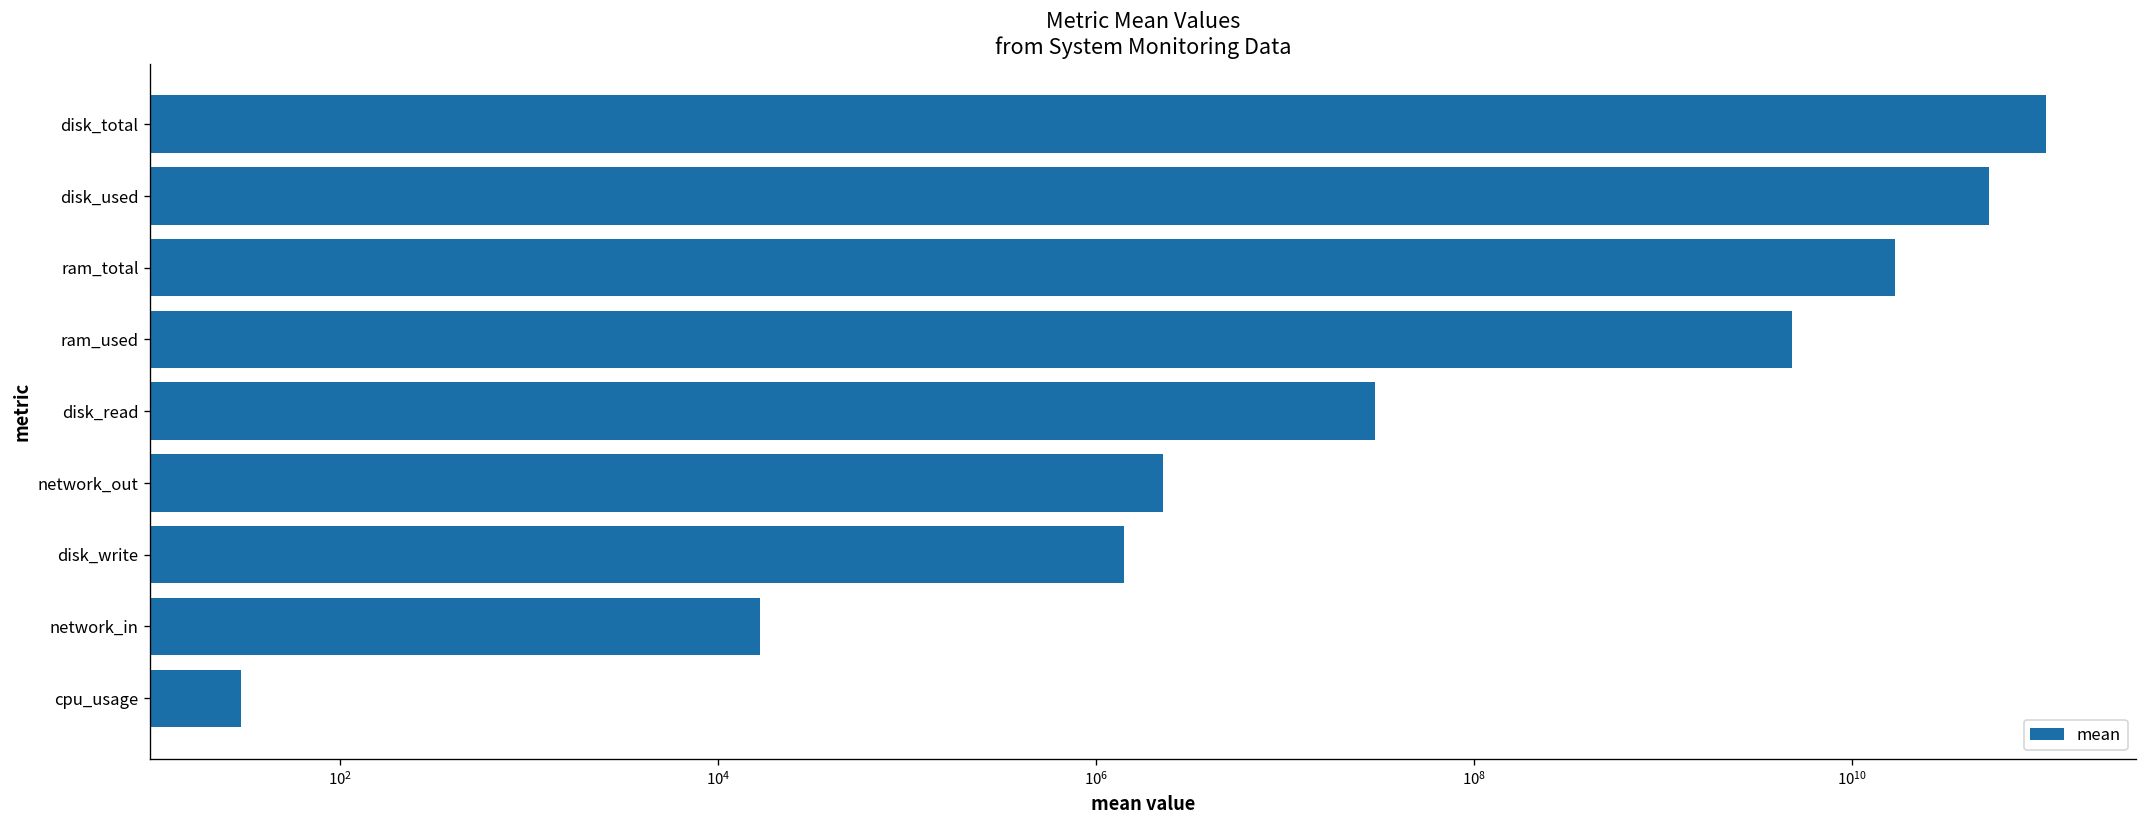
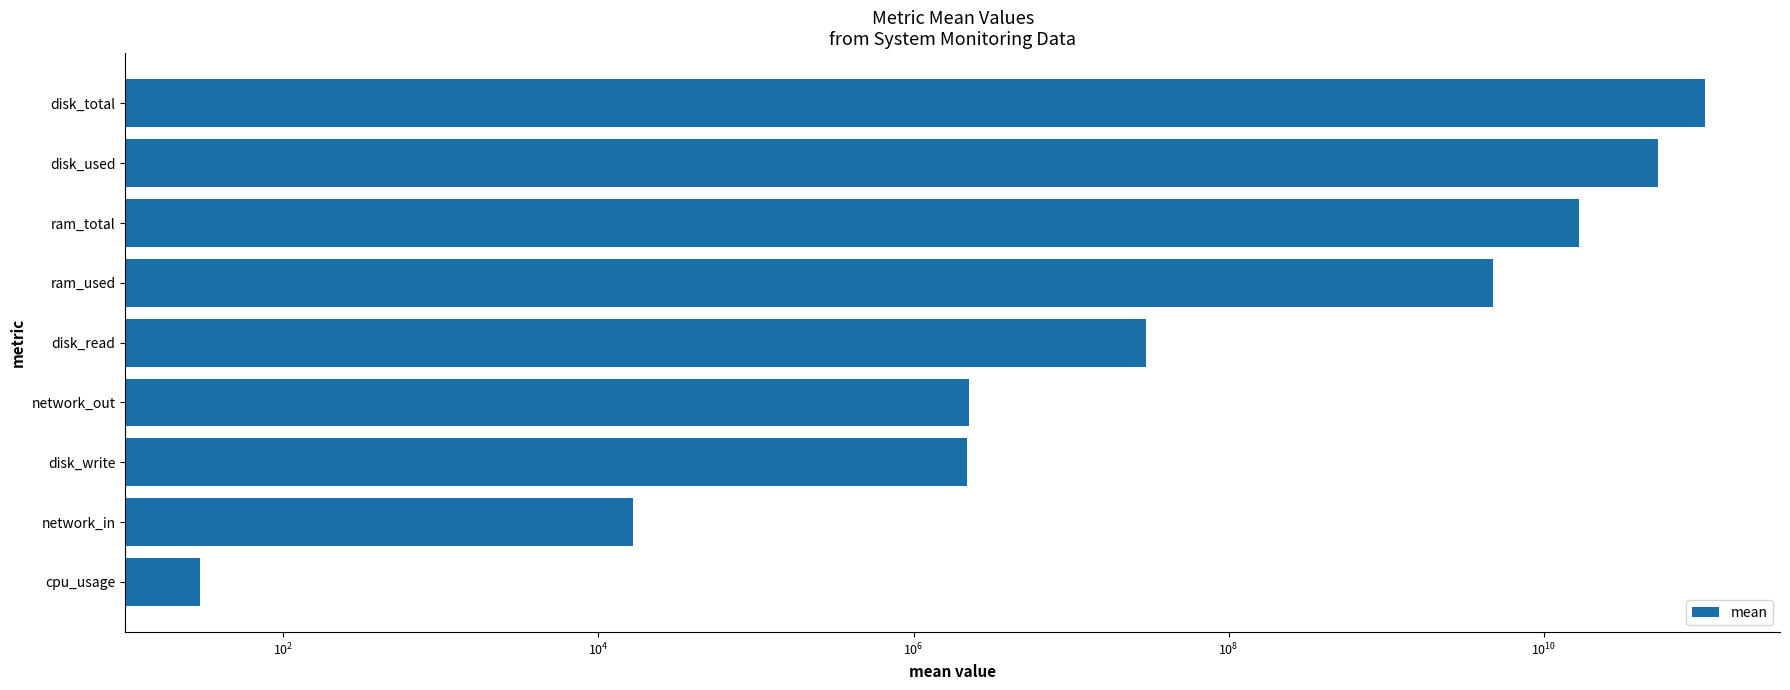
  {
    "disk_total": 110000000000,
    "disk_used": 53000000000,
    "ram_total": 17000000000,
    "ram_used": 4800000000,
    "disk_read": 30000000,
    "network_out": 2300000,
-   "disk_write": 1400000,
+   "disk_write": 2200000,
    "network_in": 17000,
    "cpu_usage": 30
  }
